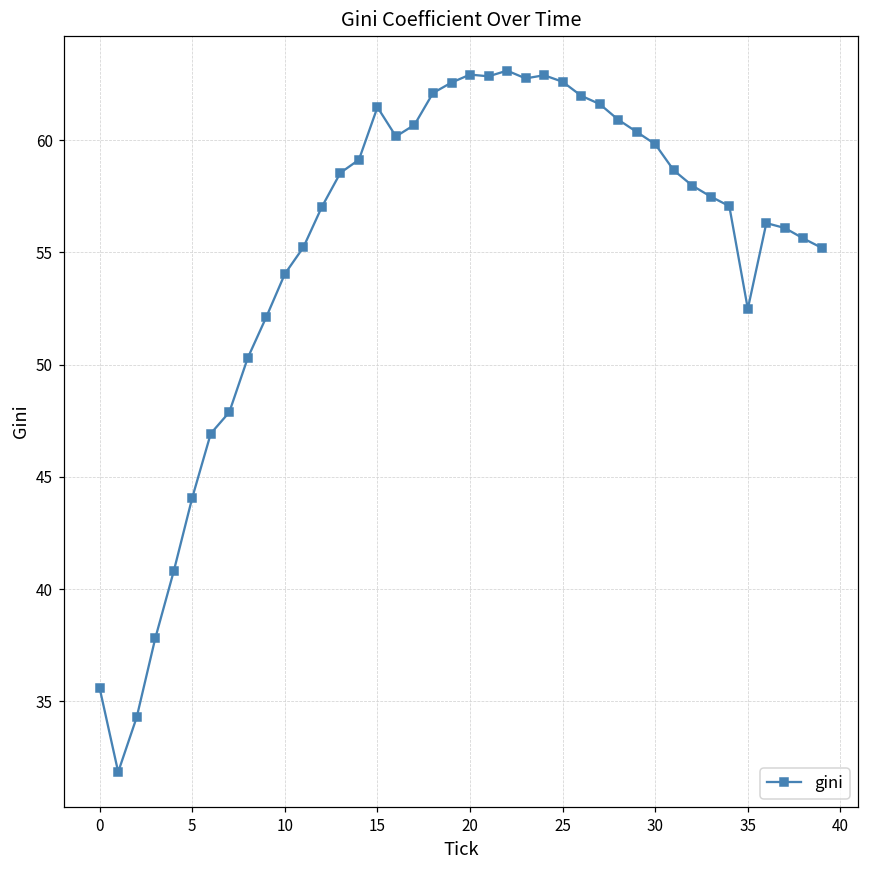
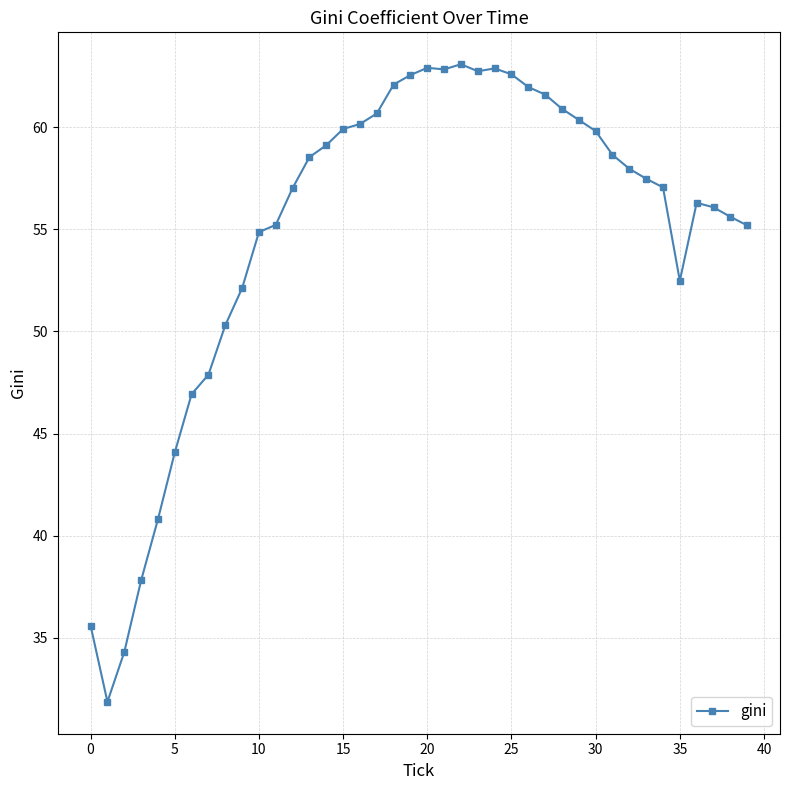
  {
    "0": 35.6,
    "5": 44.1,
-   "10": 54.0,
-   "15": 61.5,
+   "10": 54.9,
+   "15": 59.9,
    "20": 62.9,
    "25": 62.6,
    "30": 59.8,
    "35": 52.5
  }
